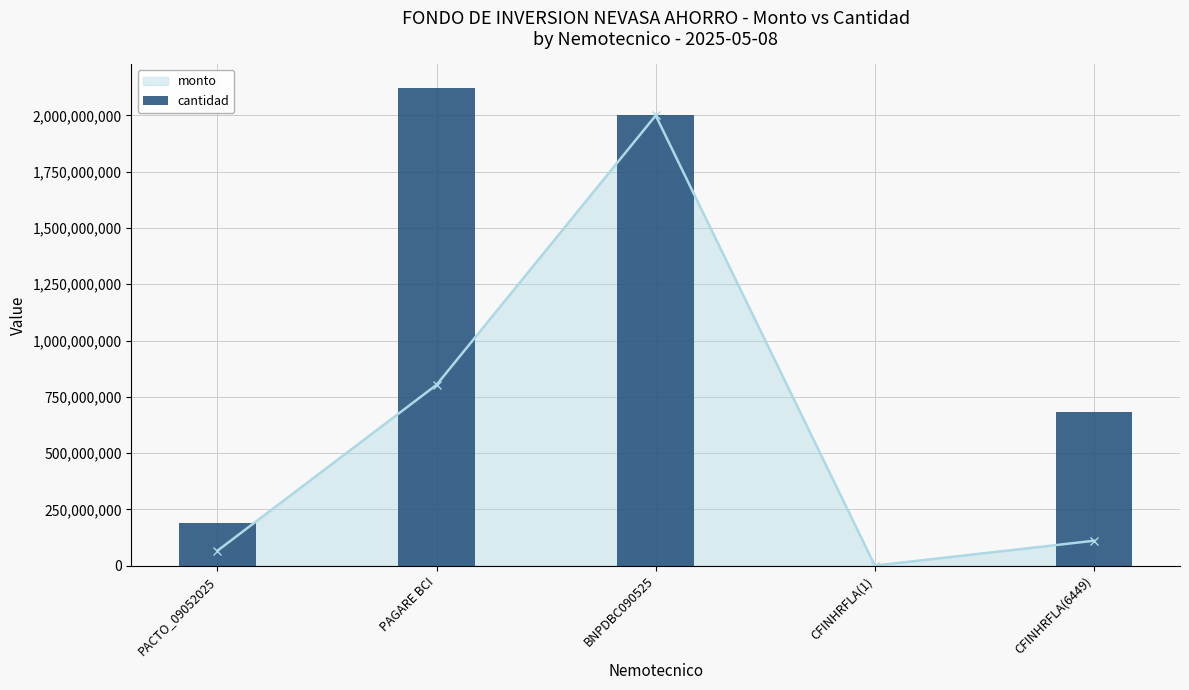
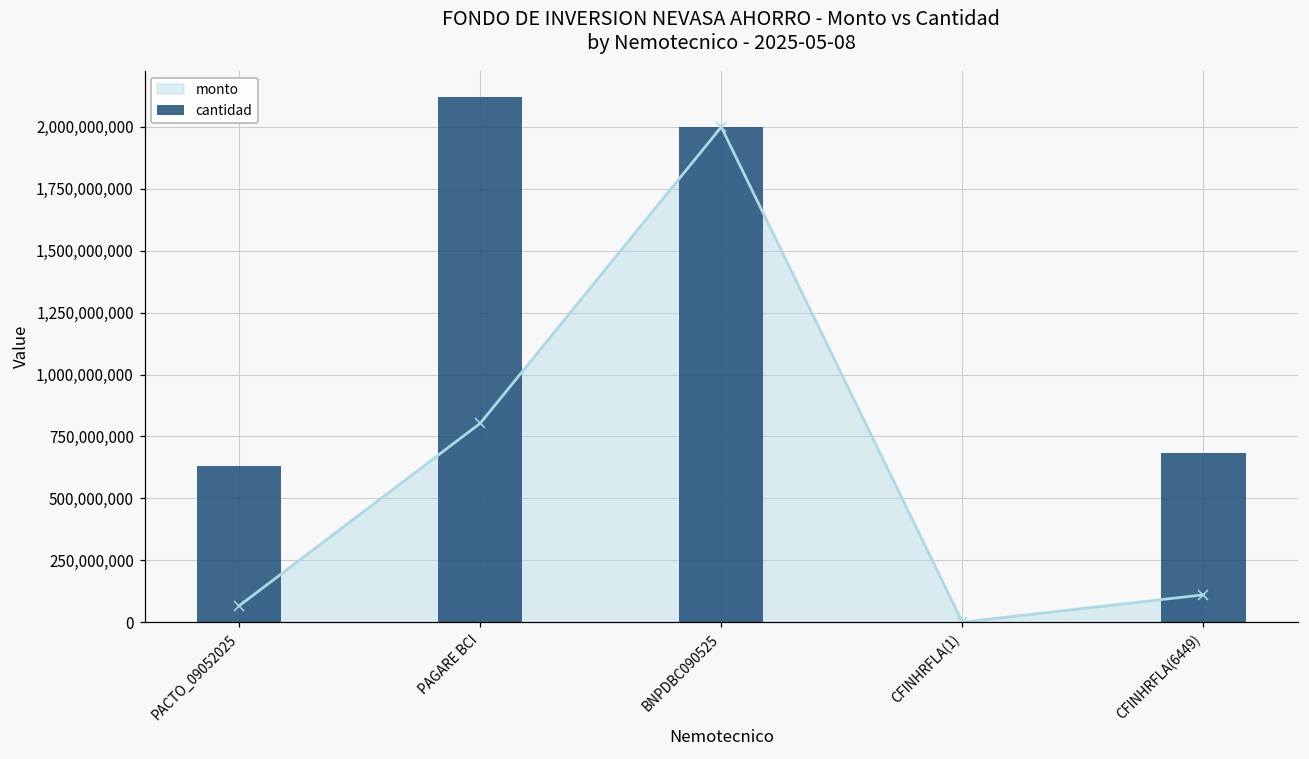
  {
    "cantidad": {
-     "PACTO_09052025": "190,000,000",
+     "PACTO_09052025": "630,000,000",
      "PAGARE BCI": "2,120,000,000",
      "BNPDBC090525": "2,000,000,000",
      "CFINHRFLA(6449)": "680,000,000"
    },
    "monto": {
      "PACTO_09052025": "70,000,000",
      "PAGARE BCI": "800,000,000",
      "BNPDBC090525": "2,000,000,000",
      "CFINHRFLA(1)": "0",
      "CFINHRFLA(6449)": "110,000,000"
    }
  }
